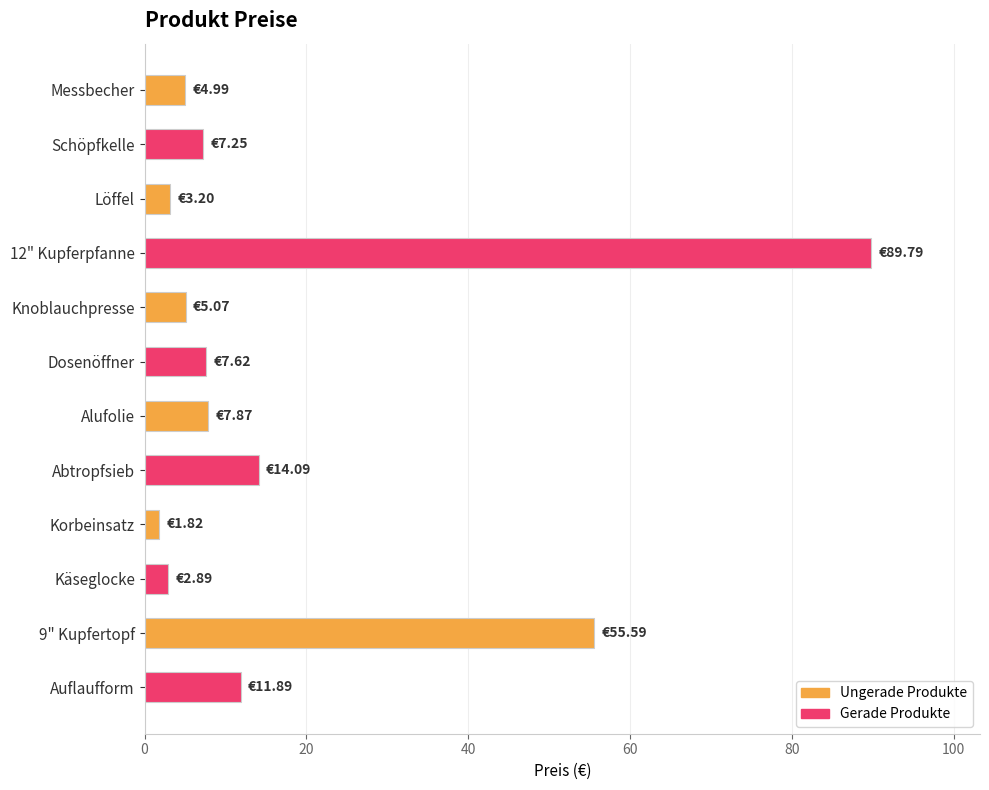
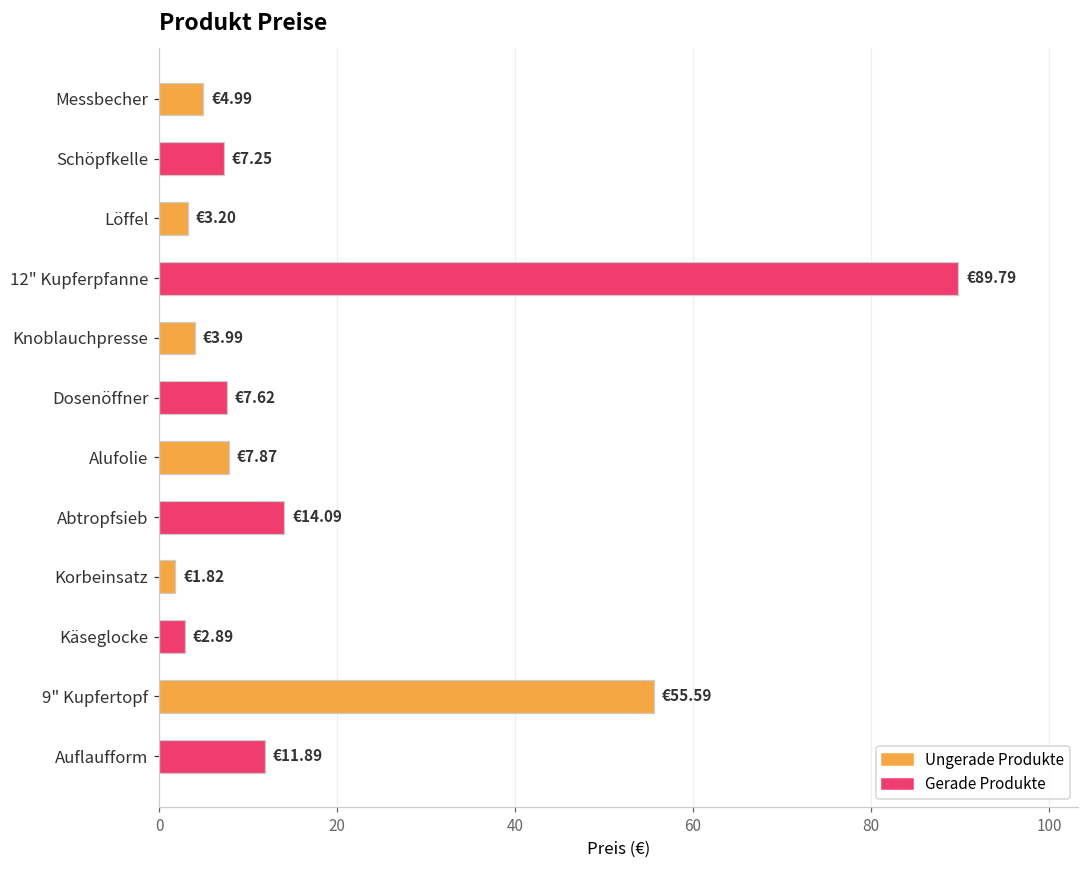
  {
    "Messbecher": "€4.99",
    "Schöpfkelle": "€7.25",
    "Löffel": "€3.20",
    "12\" Kupferpfanne": "€89.79",
-   "Knoblauchpresse": "€5.07",
+   "Knoblauchpresse": "€3.99",
    "Dosenöffner": "€7.62",
    "Alufolie": "€7.87",
    "Abtropfsieb": "€14.09",
    "Korbeinsatz": "€1.82",
    "Käseglocke": "€2.89",
    "9\" Kupfertopf": "€55.59",
    "Auflaufform": "€11.89"
  }
